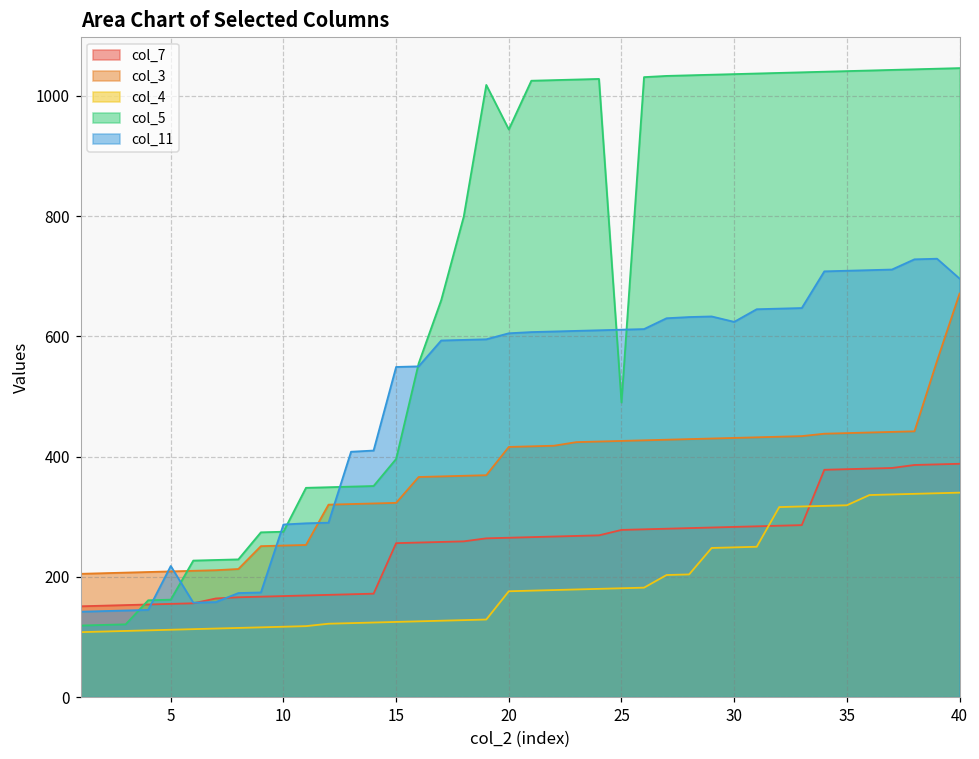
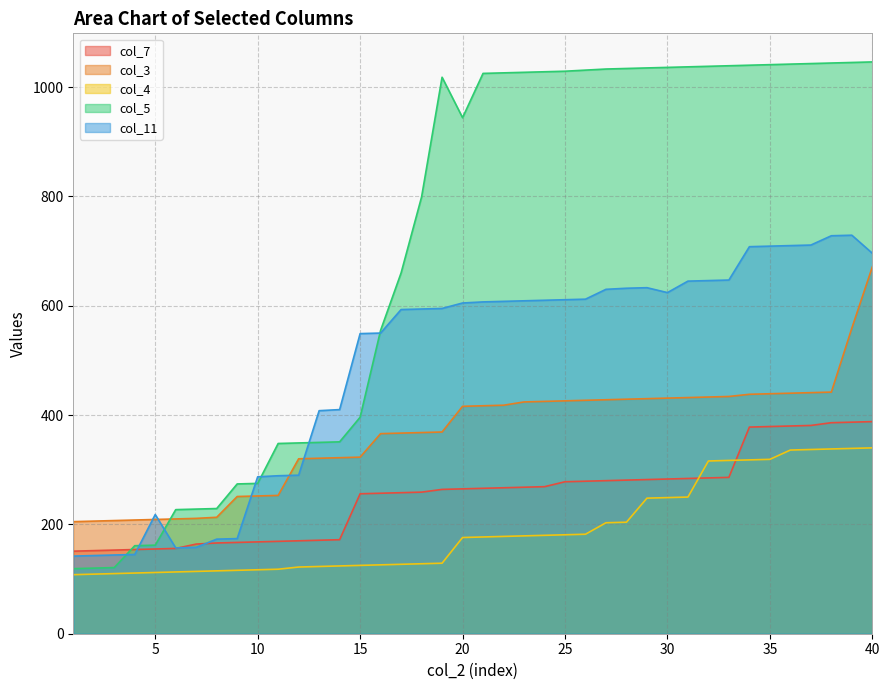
  {
    "col_5": {
      "5": 160,
      "10": 280,
      "15": 400,
      "20": 940,
-     "25": 490,
+     "25": 1030,
      "30": 1040,
      "35": 1040,
      "40": 1050
    },
    "col_11": {
      "5": 220,
      "10": 290,
      "15": 550,
      "20": 610,
      "25": 610,
      "30": 620,
      "35": 710,
      "40": 700
    }
  }
